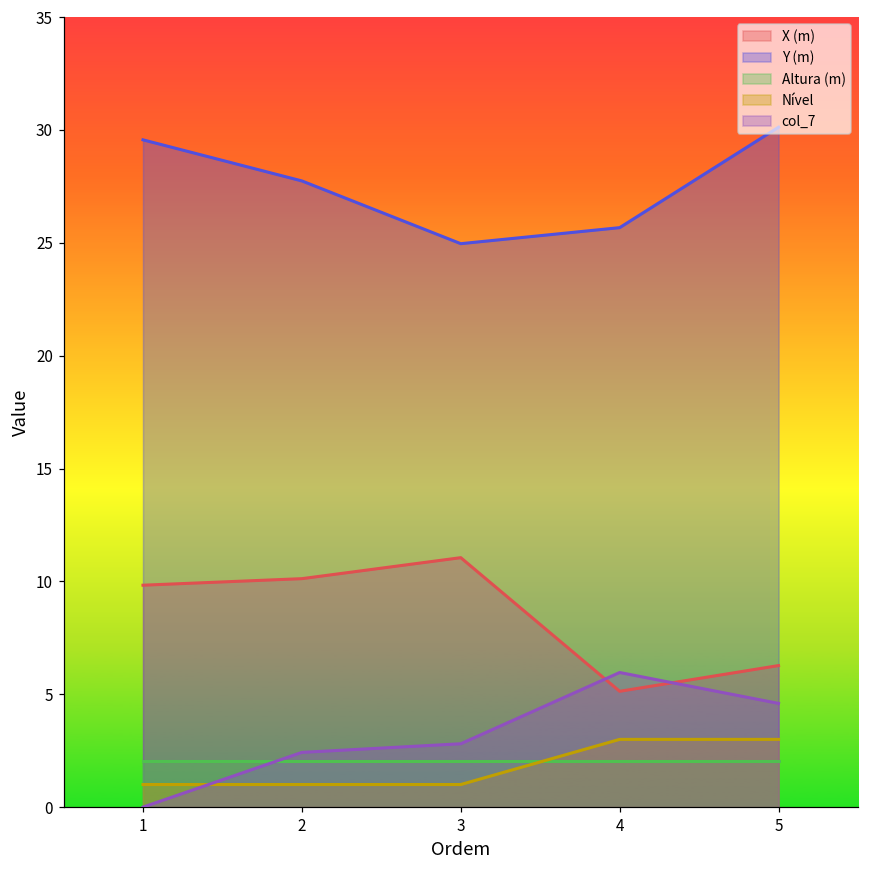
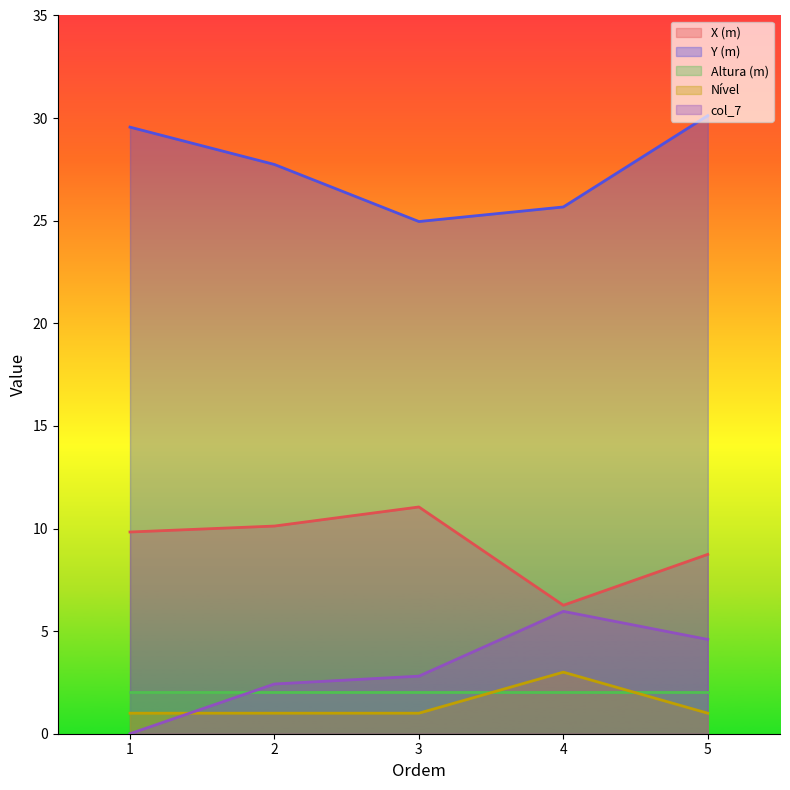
  {
    "X (m)": {
      "1": 9.8,
      "2": 10.1,
      "3": 11.1,
-     "4": 5.1,
-     "5": 6.3
+     "4": 6.3,
+     "5": 8.7
    },
    "Altura (m)": {
      "1": 2.0,
      "2": 2.0,
      "3": 2.0,
      "4": 2.0,
      "5": 2.0
    },
    "Nível": {
      "1": 1,
      "2": 1,
      "3": 1,
      "4": 3,
-     "5": 3
+     "5": 1
    }
  }
